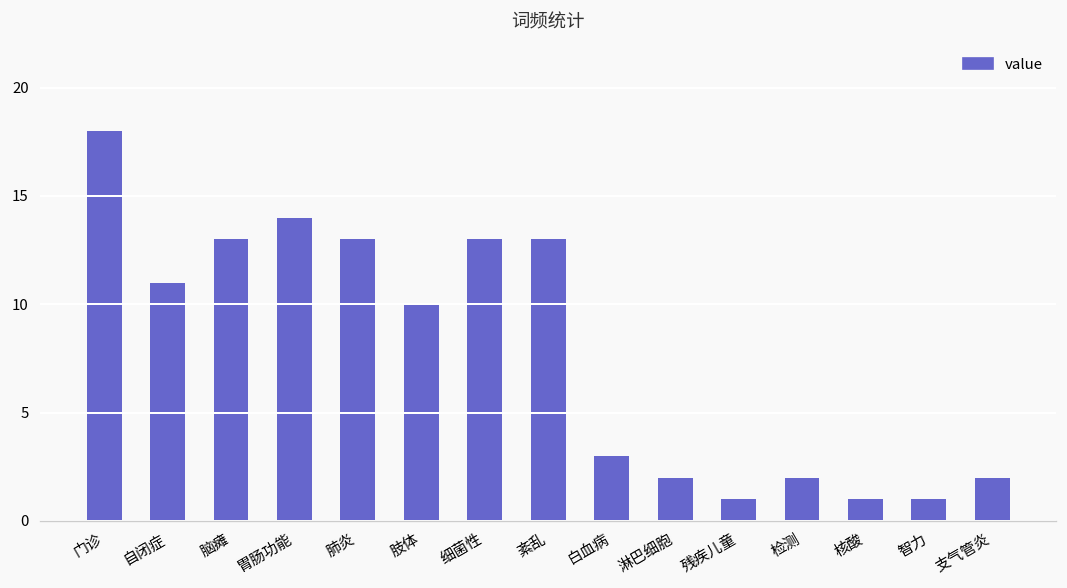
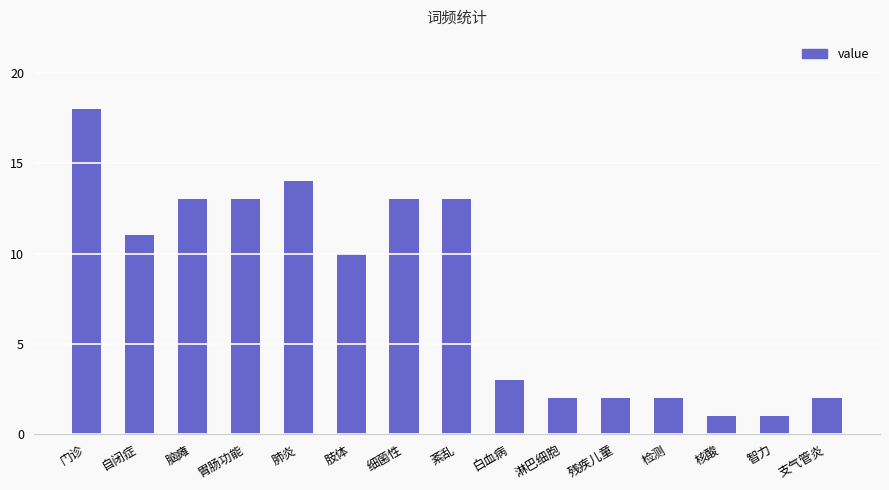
  {
    "门诊": 18,
    "自闭症": 11,
    "脑瘫": 13,
-   "胃肠功能": 14,
-   "肺炎": 13,
+   "胃肠功能": 13,
+   "肺炎": 14,
    "肢体": 10,
    "细菌性": 13,
    "紊乱": 13,
    "白血病": 3,
    "淋巴细胞": 2,
-   "残疾儿童": 1,
+   "残疾儿童": 2,
    "检测": 2,
    "核酸": 1,
    "智力": 1,
    "支气管炎": 2
  }
